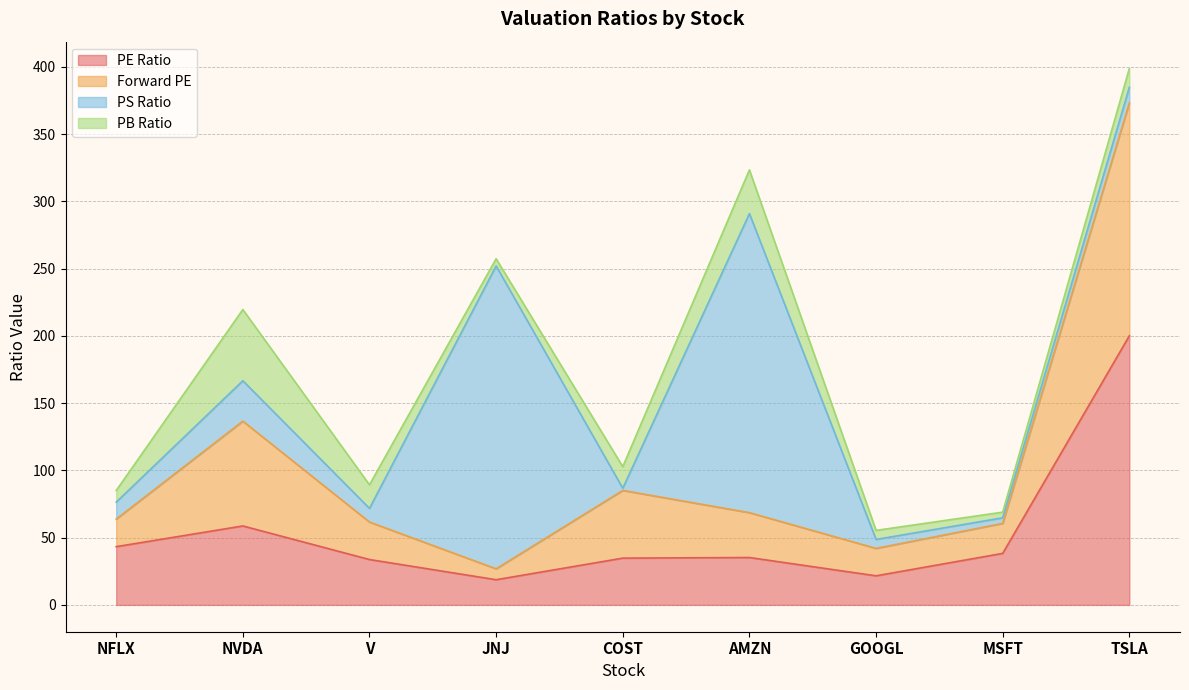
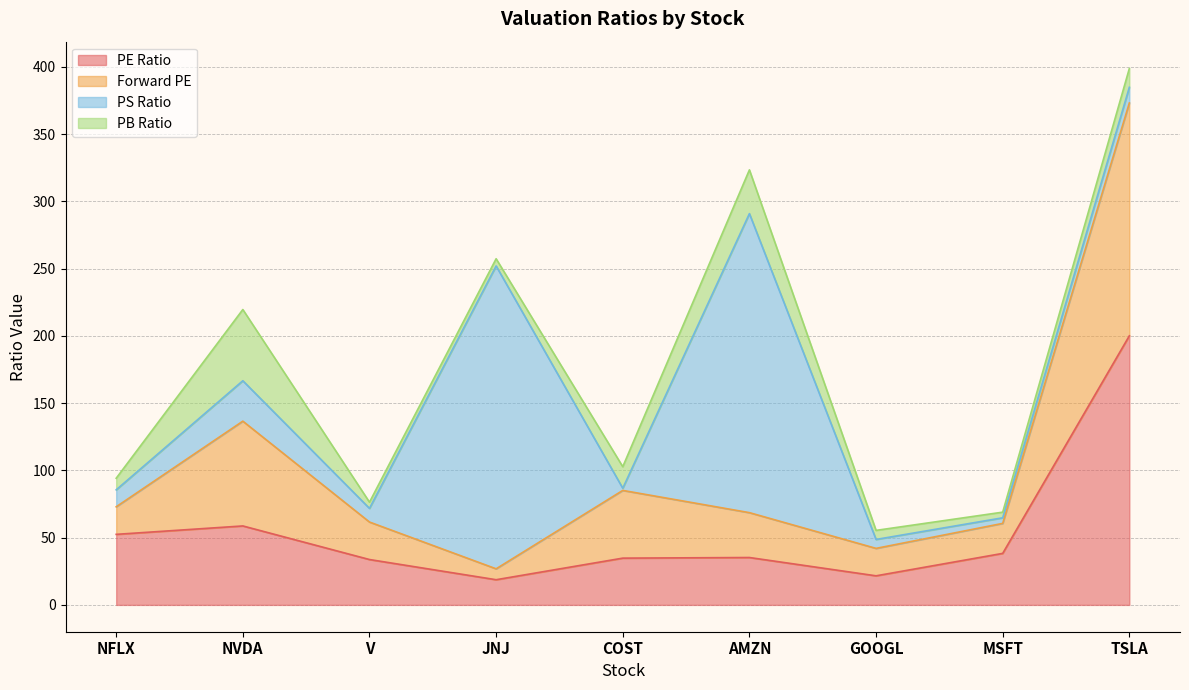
  {
    "PE Ratio": {
-     "NFLX": 43,
+     "NFLX": 52,
      "NVDA": 59,
      "V": 34,
      "JNJ": 19,
      "COST": 35,
      "AMZN": 35,
      "GOOGL": 22,
      "MSFT": 38,
      "TSLA": 200
    },
    "Forward PE": {
      "NFLX": 20,
      "NVDA": 78,
      "V": 28,
      "JNJ": 8,
      "AMZN": 33,
      "GOOGL": 20,
      "MSFT": 22,
      "TSLA": 173
    },
    "PS Ratio": {
      "NFLX": 13,
      "NVDA": 30,
      "V": 10,
      "JNJ": 225,
      "AMZN": 222,
      "GOOGL": 7,
      "MSFT": 4,
      "TSLA": 12
    },
    "PB Ratio": {
      "NFLX": 9,
      "NVDA": 53,
-     "V": 17,
+     "V": 5,
      "JNJ": 5,
      "COST": 16,
      "AMZN": 33,
      "GOOGL": 7,
      "MSFT": 4,
      "TSLA": 14
    }
  }
